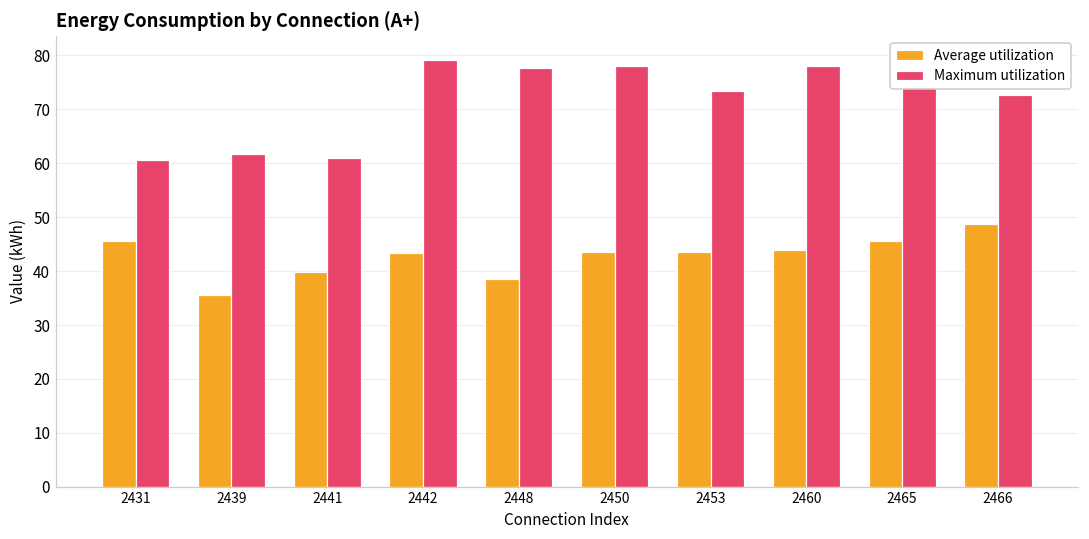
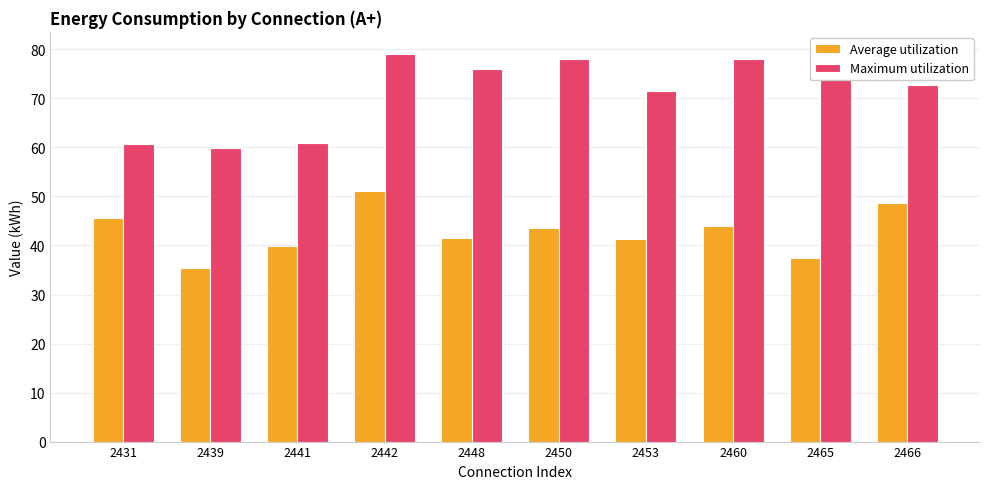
  {
    "Average utilization": {
      "2431": 46,
      "2439": 36,
      "2441": 40,
-     "2442": 43,
-     "2448": 39,
+     "2442": 51,
+     "2448": 42,
      "2450": 44,
-     "2453": 44,
+     "2453": 41,
      "2460": 44,
-     "2465": 46,
+     "2465": 37,
      "2466": 49
    },
    "Maximum utilization": {
      "2431": 61,
-     "2439": 62,
+     "2439": 60,
      "2441": 61,
      "2442": 79,
-     "2448": 78,
+     "2448": 76,
      "2450": 78,
-     "2453": 73,
+     "2453": 72,
      "2460": 78,
      "2466": 73
    }
  }
